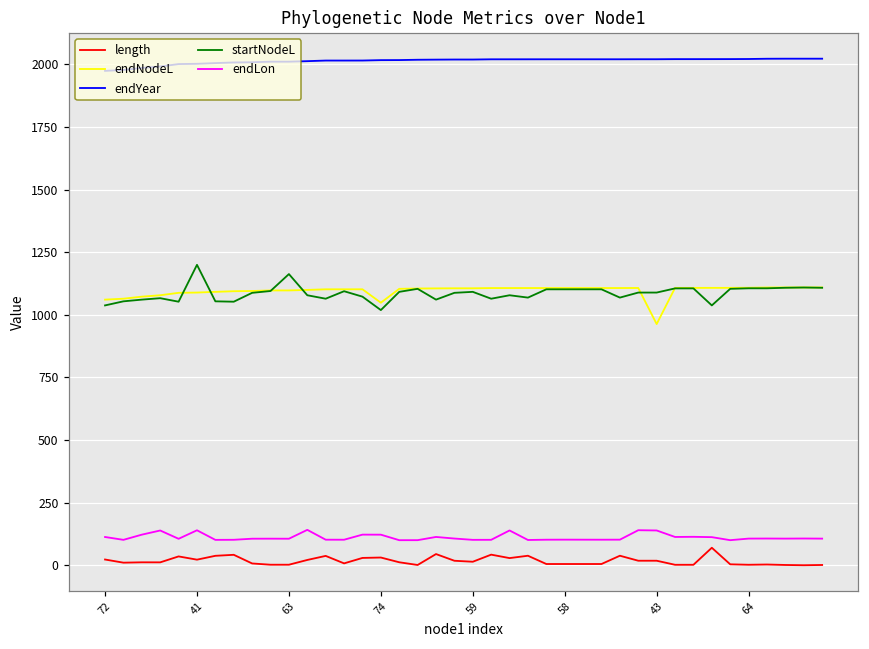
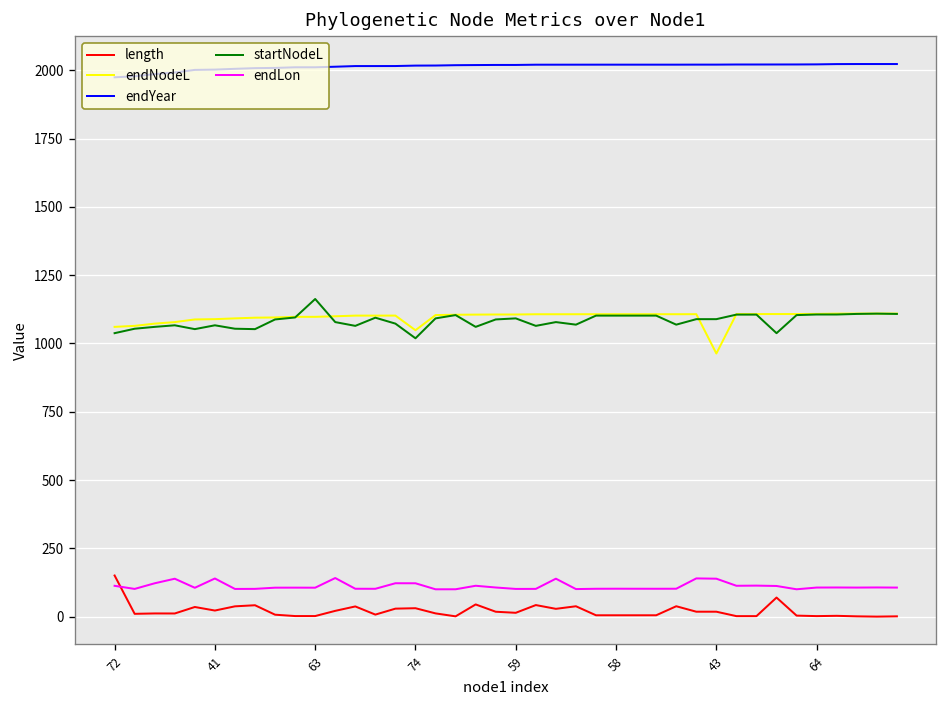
  {
    "length": {
-     "72": 20,
+     "72": 150,
      "41": 20,
      "63": 0,
      "74": 30,
      "59": 10,
      "58": 10,
      "43": 20,
      "64": 0
    },
    "endNodeL": {
      "72": 1060,
      "41": 1090,
      "63": 1100,
      "74": 1050,
      "59": 1110,
      "43": 960
    },
    "endYear": {
      "74": 2020,
      "59": 2020,
      "58": 2020,
      "43": 2020,
      "64": 2020
    },
    "startNodeL": {
      "72": 1040,
-     "41": 1200,
+     "41": 1070,
      "63": 1160,
      "74": 1020,
      "59": 1090,
      "43": 1090
    },
    "endLon": {
      "72": 110,
      "41": 140,
      "63": 110,
      "74": 120,
      "59": 100,
      "58": 100,
      "43": 140,
      "64": 110
    }
  }
